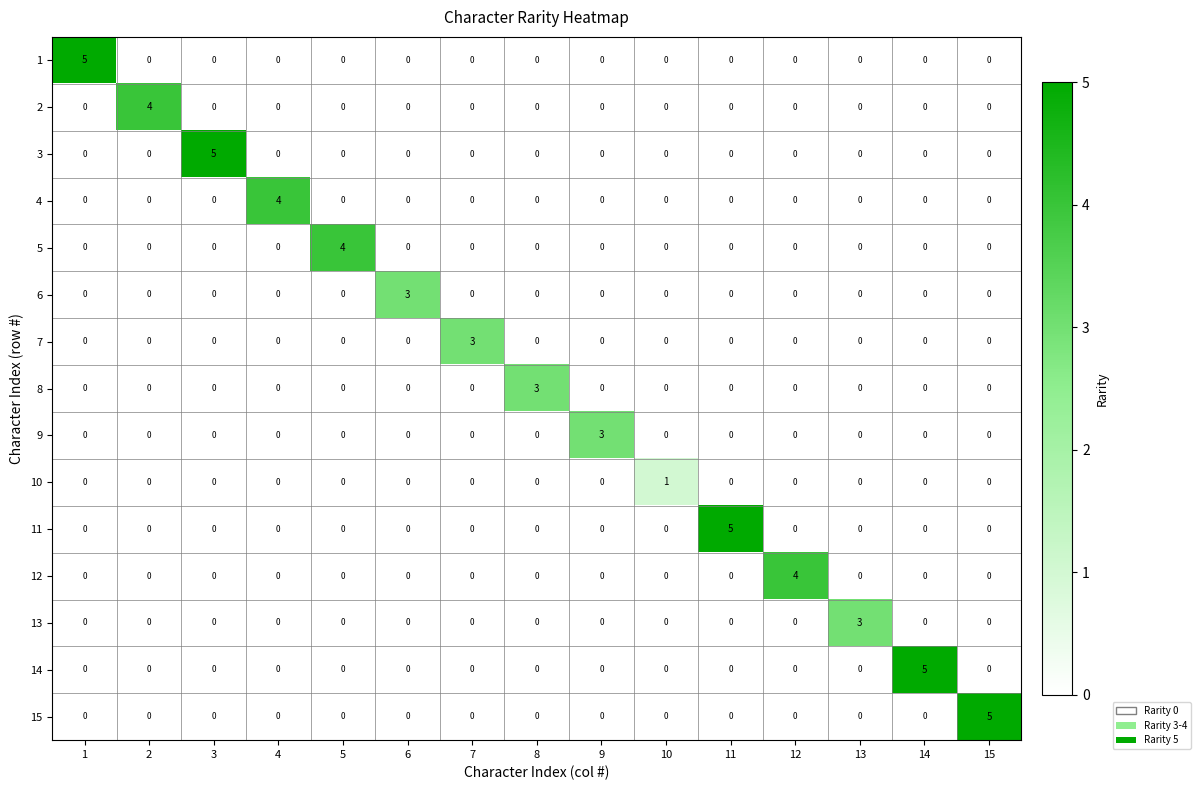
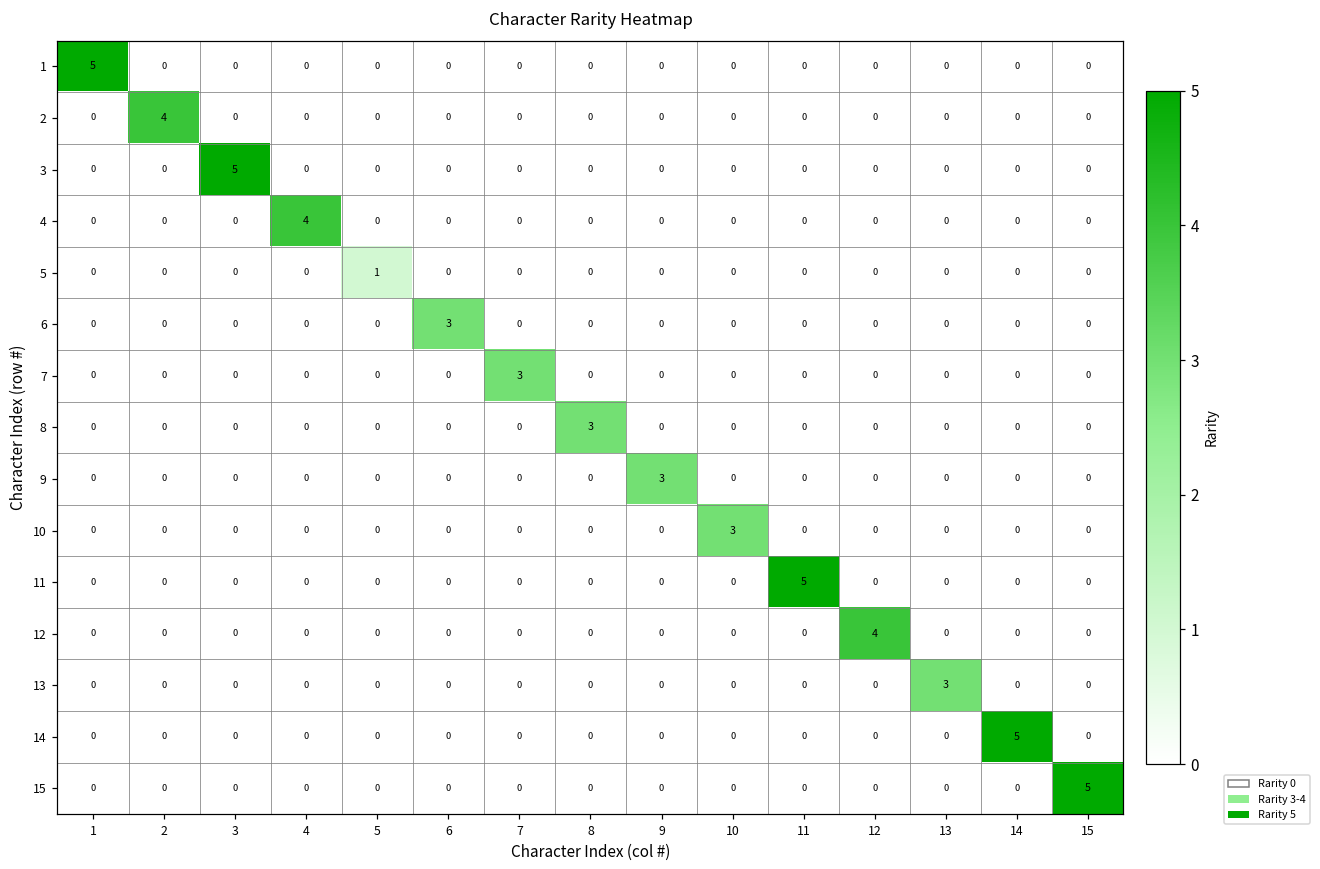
  {
    "5": {
      "1": 0,
      "2": 0,
      "3": 0,
      "4": 0,
-     "5": 4,
+     "5": 1,
      "6": 0,
      "7": 0,
      "8": 0,
      "9": 0,
      "10": 0,
      "11": 0,
      "12": 0,
      "13": 0,
      "14": 0,
      "15": 0
    },
    "10": {
      "1": 0,
      "2": 0,
      "3": 0,
      "4": 0,
      "5": 0,
      "6": 0,
      "7": 0,
      "8": 0,
      "9": 0,
-     "10": 1,
+     "10": 3,
      "11": 0,
      "12": 0,
      "13": 0,
      "14": 0,
      "15": 0
    }
  }
